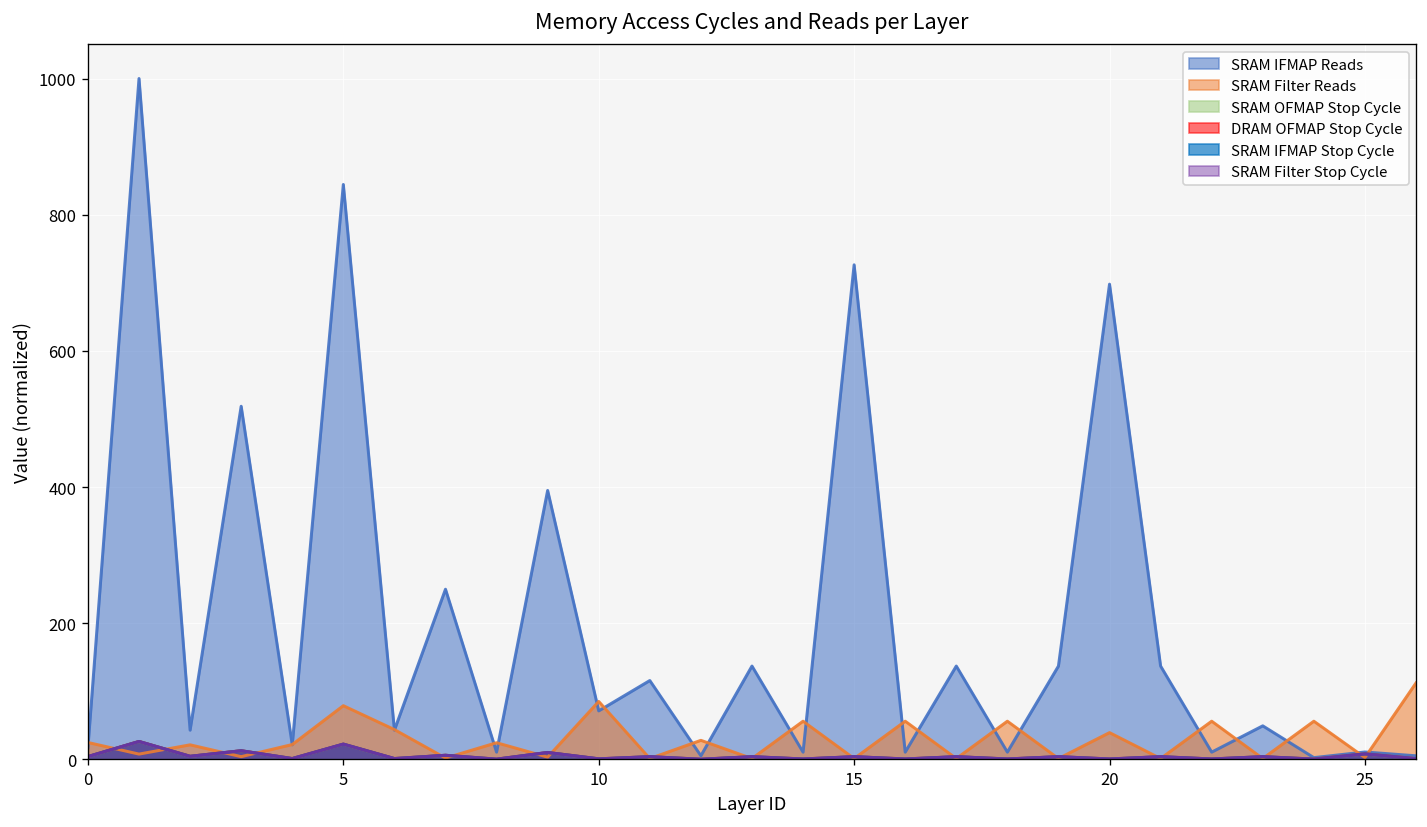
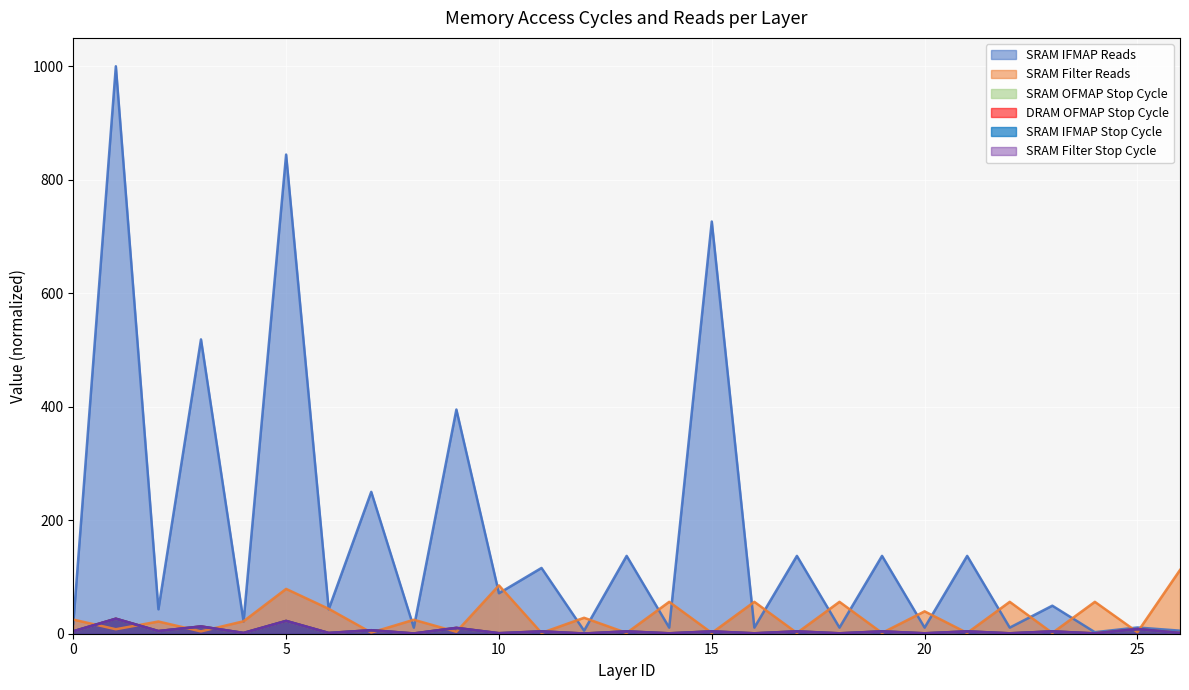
  {
    "SRAM IFMAP Reads": {
      "0": 20,
      "5": 840,
      "10": 70,
      "15": 730,
-     "20": 700
+     "20": 10
    },
    "SRAM Filter Reads": {
      "0": 20,
      "5": 80,
      "10": 90,
      "20": 40,
      "25": 0
    }
  }
